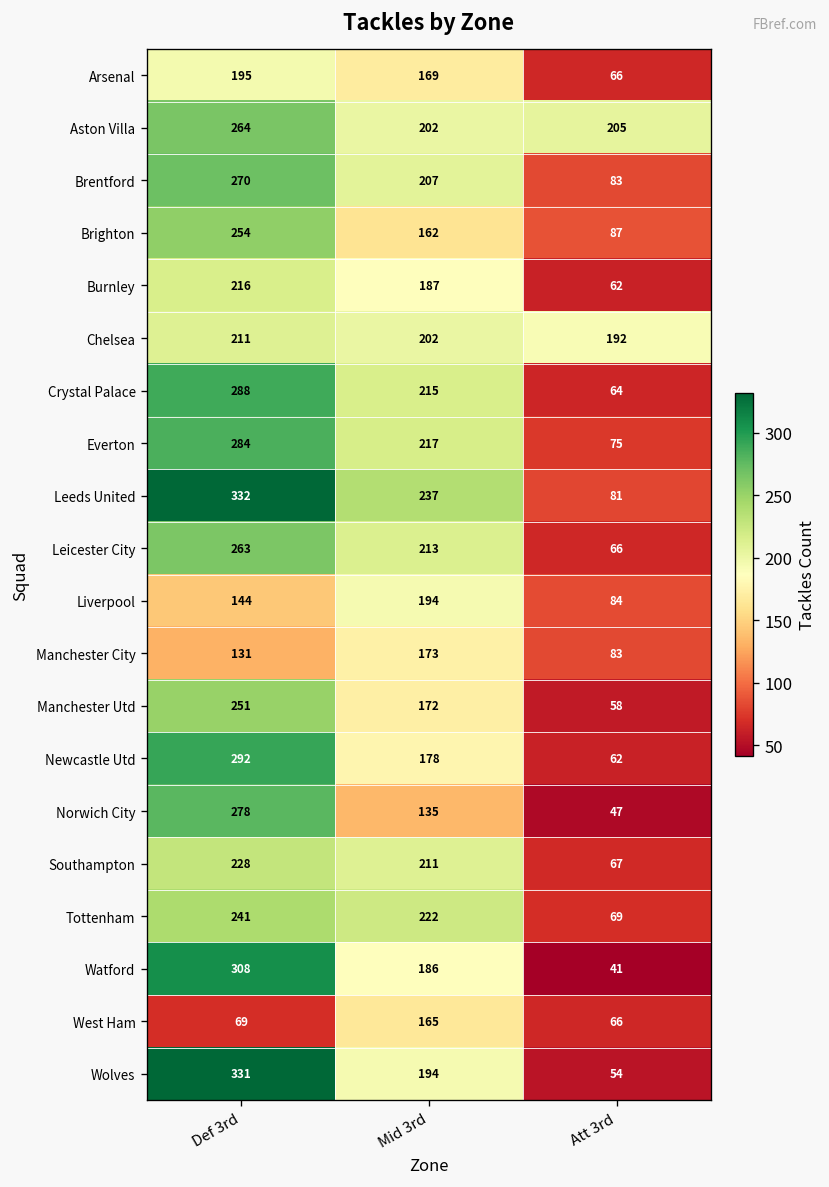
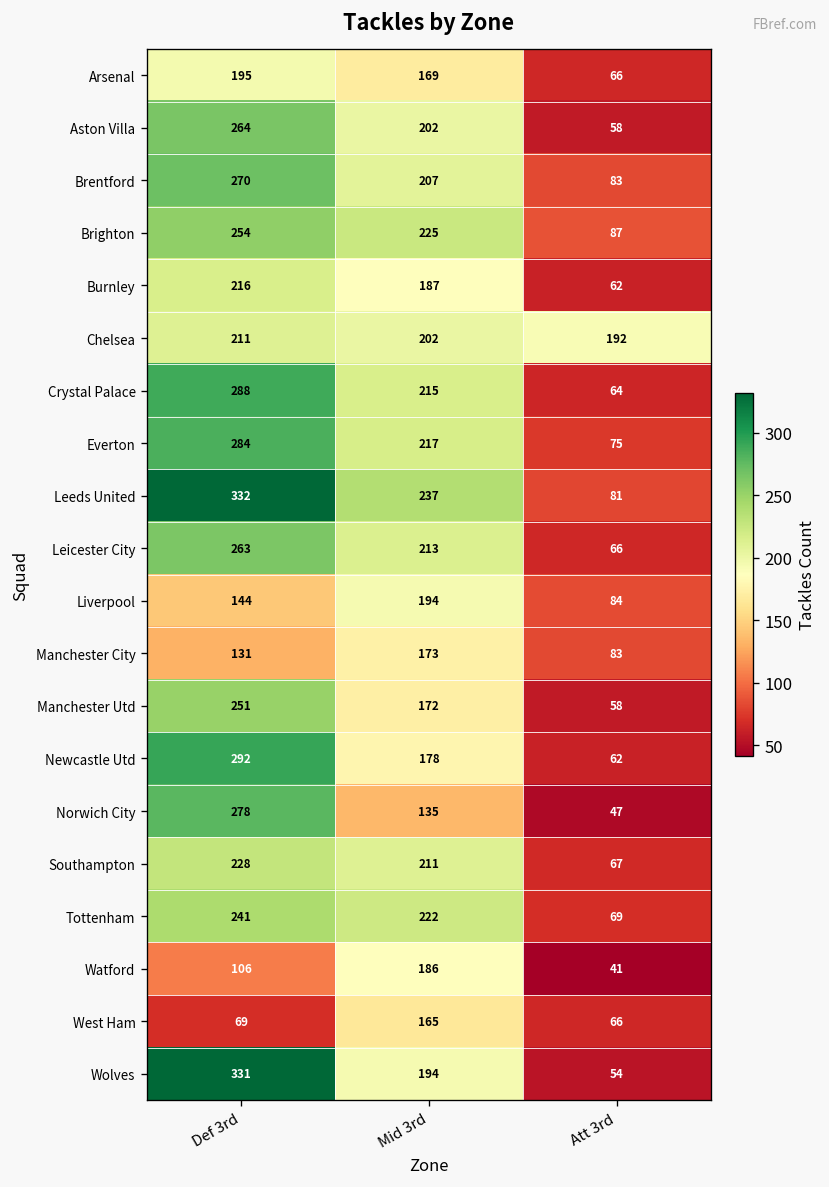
  {
    "Arsenal": {
      "Def 3rd": 195,
      "Mid 3rd": 169,
      "Att 3rd": 66
    },
    "Aston Villa": {
      "Def 3rd": 264,
      "Mid 3rd": 202,
-     "Att 3rd": 205
+     "Att 3rd": 58
    },
    "Brentford": {
      "Def 3rd": 270,
      "Mid 3rd": 207,
      "Att 3rd": 83
    },
    "Brighton": {
      "Def 3rd": 254,
-     "Mid 3rd": 162,
+     "Mid 3rd": 225,
      "Att 3rd": 87
    },
    "Burnley": {
      "Def 3rd": 216,
      "Mid 3rd": 187,
      "Att 3rd": 62
    },
    "Chelsea": {
      "Def 3rd": 211,
      "Mid 3rd": 202,
      "Att 3rd": 192
    },
    "Crystal Palace": {
      "Def 3rd": 288,
      "Mid 3rd": 215,
      "Att 3rd": 64
    },
    "Everton": {
      "Def 3rd": 284,
      "Mid 3rd": 217,
      "Att 3rd": 75
    },
    "Leeds United": {
      "Def 3rd": 332,
      "Mid 3rd": 237,
      "Att 3rd": 81
    },
    "Leicester City": {
      "Def 3rd": 263,
      "Mid 3rd": 213,
      "Att 3rd": 66
    },
    "Liverpool": {
      "Def 3rd": 144,
      "Mid 3rd": 194,
      "Att 3rd": 84
    },
    "Manchester City": {
      "Def 3rd": 131,
      "Mid 3rd": 173,
      "Att 3rd": 83
    },
    "Manchester Utd": {
      "Def 3rd": 251,
      "Mid 3rd": 172,
      "Att 3rd": 58
    },
    "Newcastle Utd": {
      "Def 3rd": 292,
      "Mid 3rd": 178,
      "Att 3rd": 62
    },
    "Norwich City": {
      "Def 3rd": 278,
      "Mid 3rd": 135,
      "Att 3rd": 47
    },
    "Southampton": {
      "Def 3rd": 228,
      "Mid 3rd": 211,
      "Att 3rd": 67
    },
    "Tottenham": {
      "Def 3rd": 241,
      "Mid 3rd": 222,
      "Att 3rd": 69
    },
    "Watford": {
-     "Def 3rd": 308,
+     "Def 3rd": 106,
      "Mid 3rd": 186,
      "Att 3rd": 41
    },
    "West Ham": {
      "Def 3rd": 69,
      "Mid 3rd": 165,
      "Att 3rd": 66
    },
    "Wolves": {
      "Def 3rd": 331,
      "Mid 3rd": 194,
      "Att 3rd": 54
    }
  }
